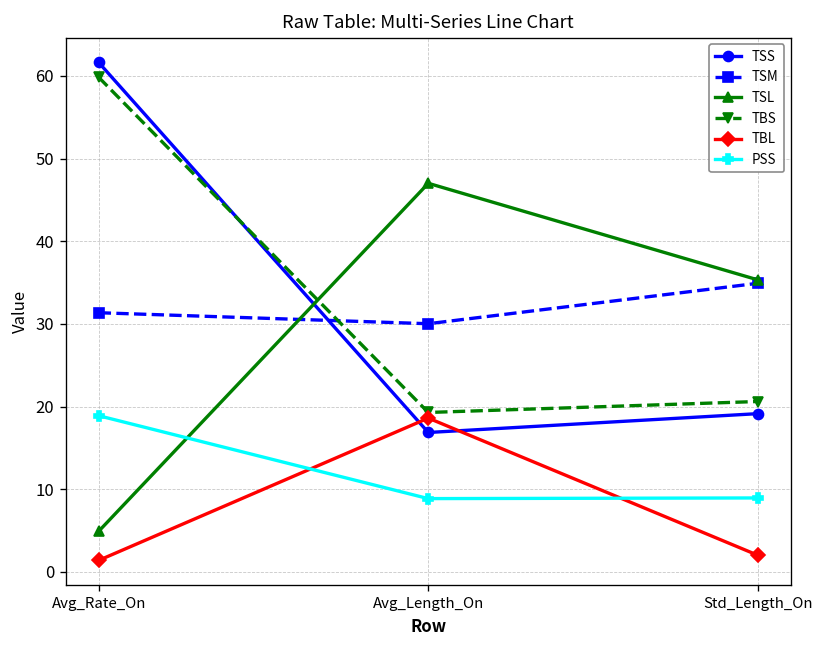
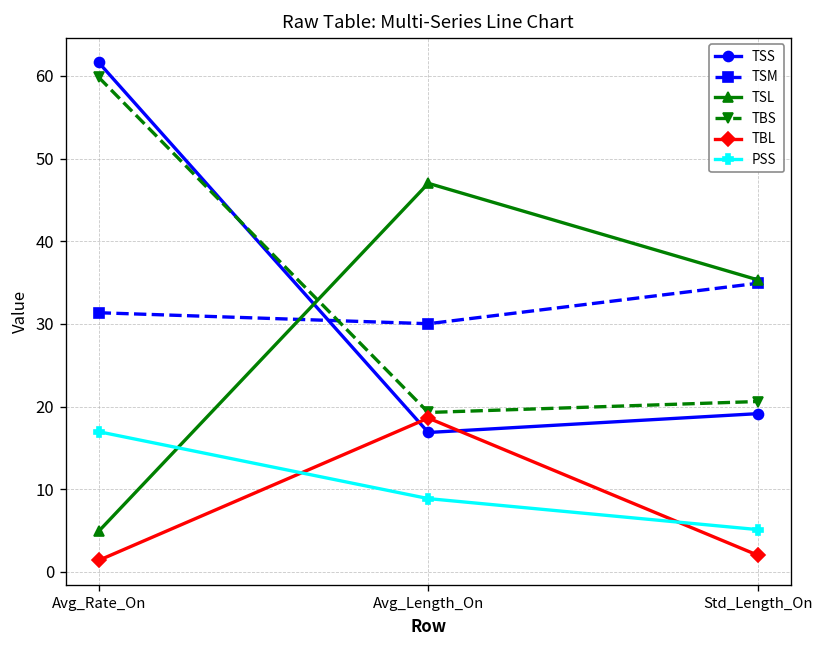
  {
    "TBL": {
      "Avg_Rate_On": 1,
      "Avg_Length_On": 19,
      "Std_Length_On": 2
    },
    "PSS": {
-     "Avg_Rate_On": 19,
+     "Avg_Rate_On": 17,
      "Avg_Length_On": 9,
-     "Std_Length_On": 9
+     "Std_Length_On": 5
    }
  }
